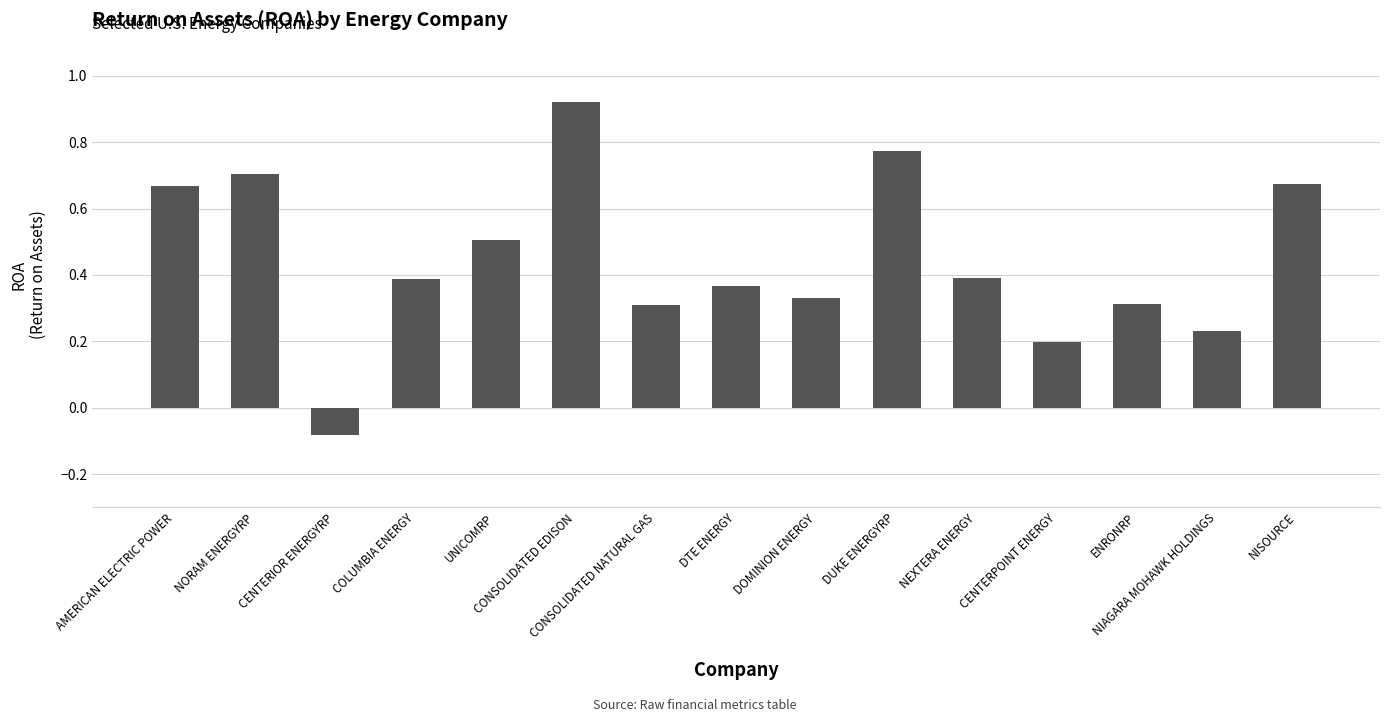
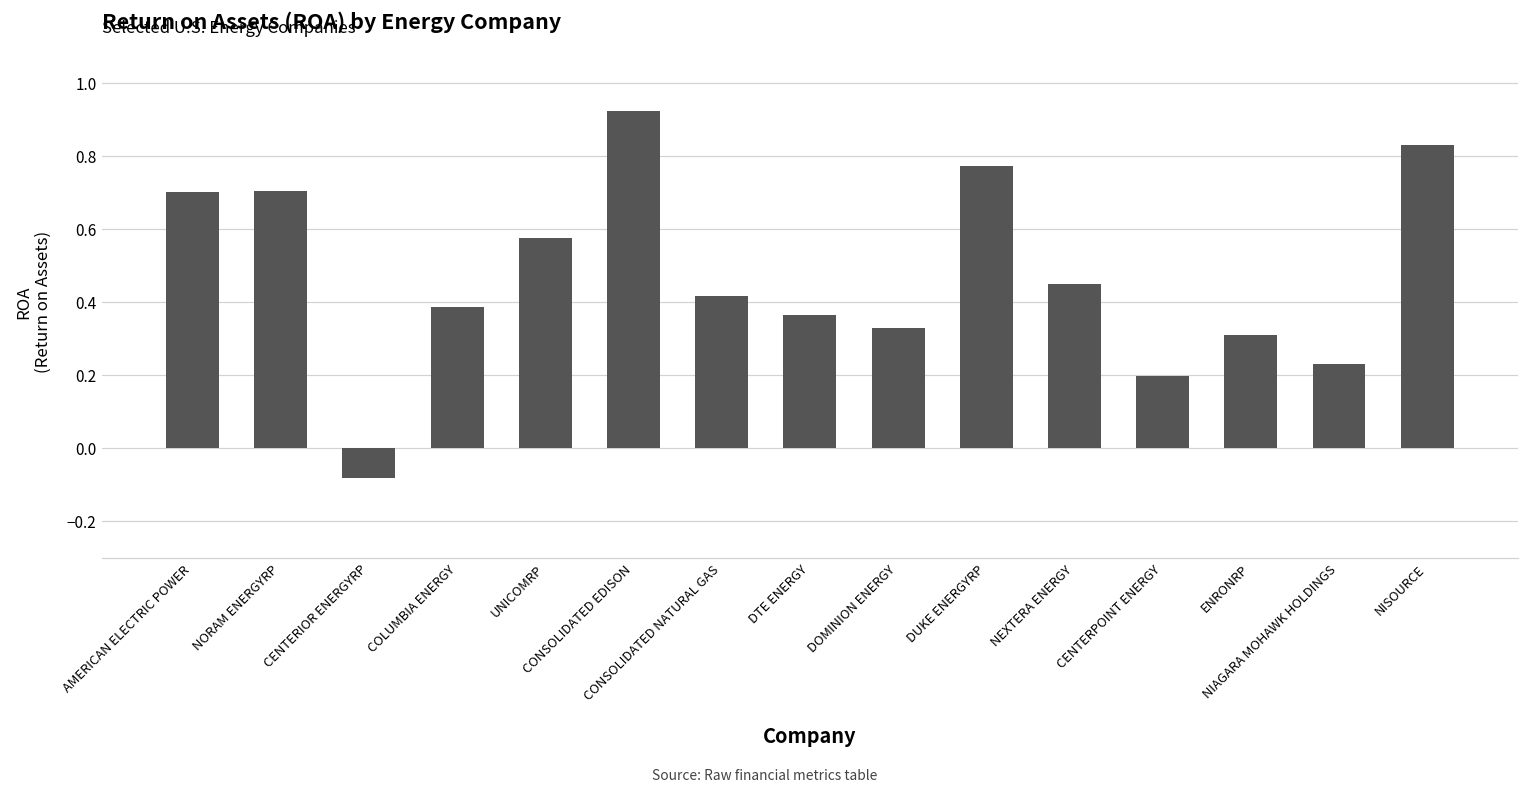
  {
-   "AMERICAN ELECTRIC POWER": 0.67,
+   "AMERICAN ELECTRIC POWER": 0.70,
    "NORAM ENERGYRP": 0.71,
    "CENTERIOR ENERGYRP": -0.08,
    "COLUMBIA ENERGY": 0.39,
-   "UNICOMRP": 0.51,
+   "UNICOMRP": 0.58,
    "CONSOLIDATED EDISON": 0.92,
-   "CONSOLIDATED NATURAL GAS": 0.31,
+   "CONSOLIDATED NATURAL GAS": 0.42,
    "DTE ENERGY": 0.37,
    "DOMINION ENERGY": 0.33,
    "DUKE ENERGYRP": 0.77,
-   "NEXTERA ENERGY": 0.39,
+   "NEXTERA ENERGY": 0.45,
    "CENTERPOINT ENERGY": 0.20,
    "ENRONRP": 0.31,
    "NIAGARA MOHAWK HOLDINGS": 0.23,
-   "NISOURCE": 0.67
+   "NISOURCE": 0.83
  }
